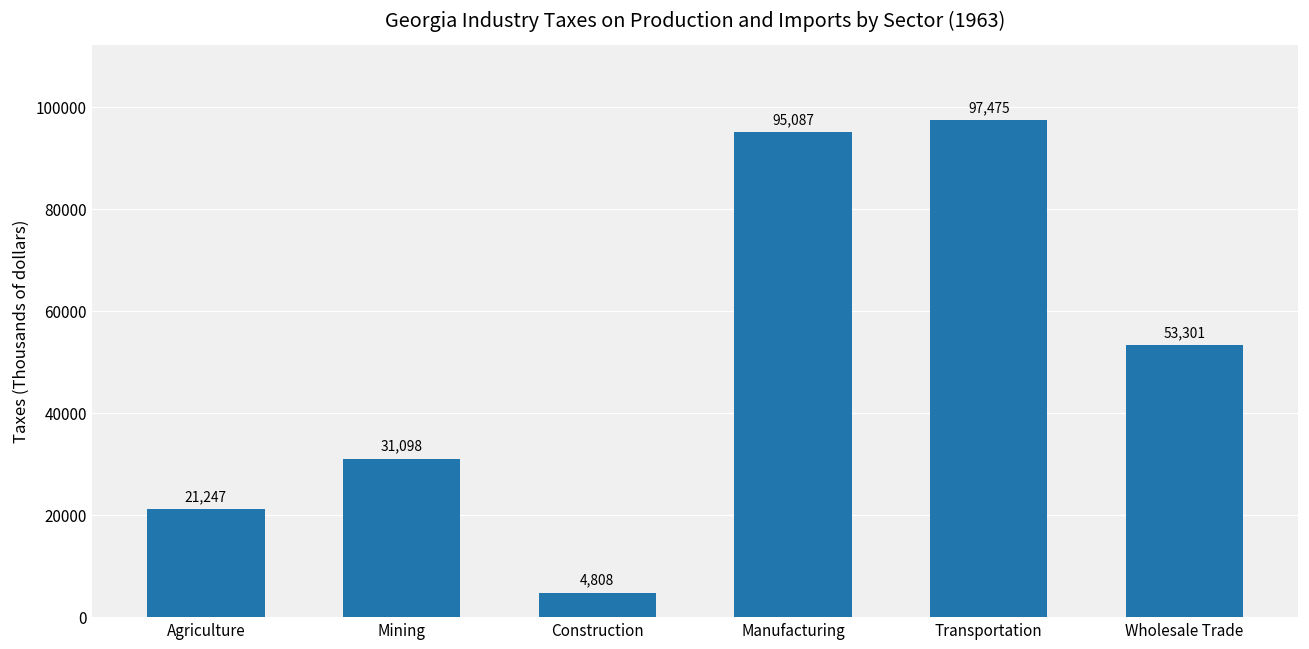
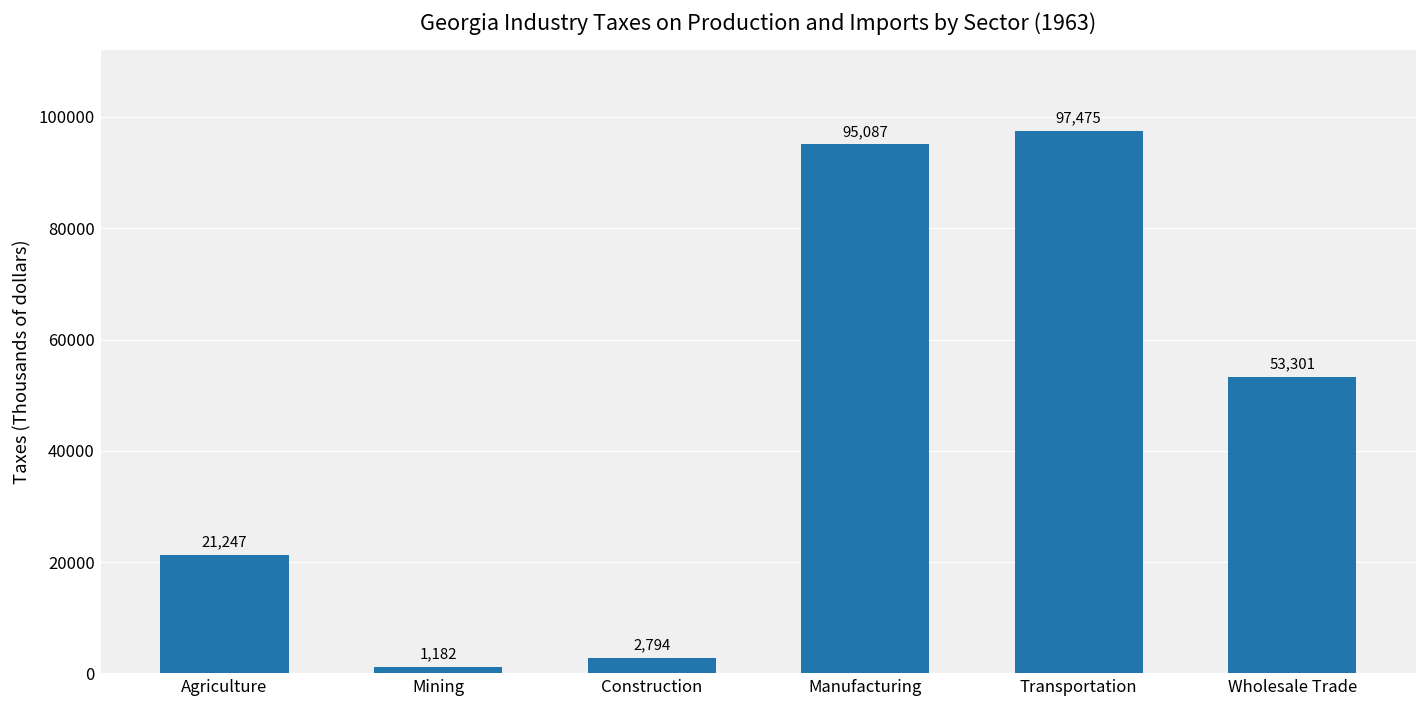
  {
    "Agriculture": "21,247",
-   "Mining": "31,098",
-   "Construction": "4,808",
+   "Mining": "1,182",
+   "Construction": "2,794",
    "Manufacturing": "95,087",
    "Transportation": "97,475",
    "Wholesale Trade": "53,301"
  }
